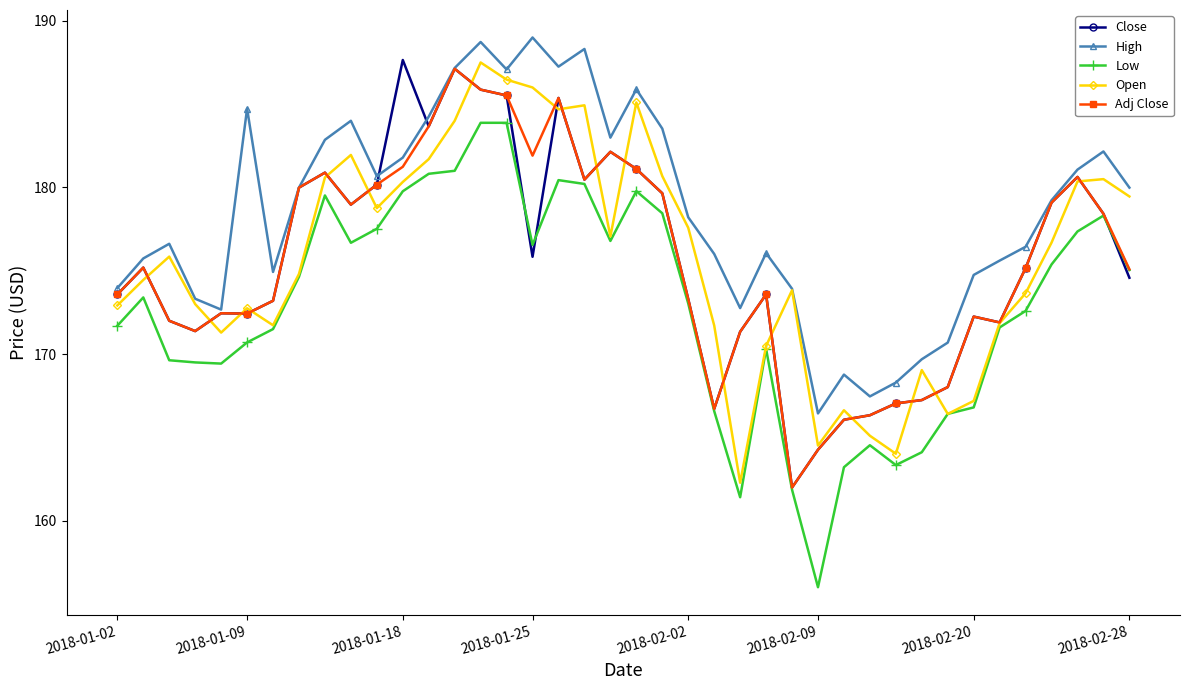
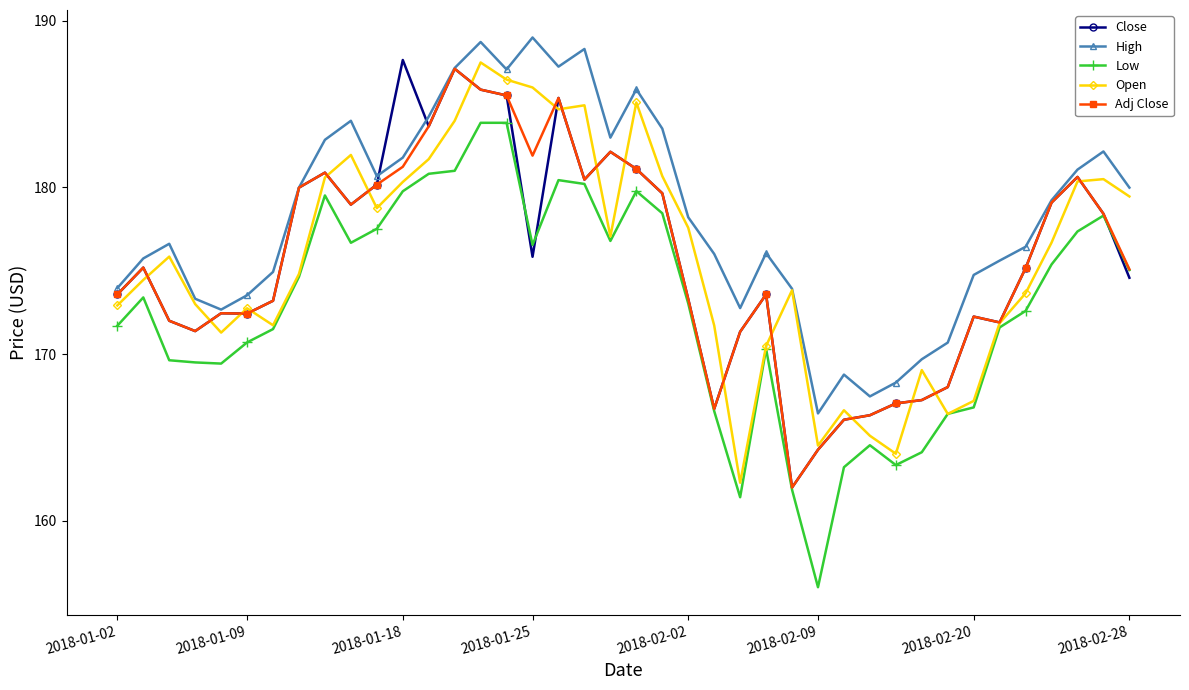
  {
    "Close": {
      "2018-01-18": 187.7,
      "2018-01-25": 175.8,
      "2018-02-28": 174.6
    },
    "High": {
      "2018-01-02": 174.0,
-     "2018-01-09": 184.7,
+     "2018-01-09": 173.5,
      "2018-01-18": 181.8,
      "2018-01-25": 189.0,
      "2018-02-02": 178.2,
      "2018-02-09": 166.4,
      "2018-02-20": 174.8,
      "2018-02-28": 180.0
    },
    "Low": {
      "2018-01-02": 171.7,
      "2018-01-09": 170.7,
      "2018-01-18": 179.8,
      "2018-01-25": 176.6,
      "2018-02-02": 173.0,
      "2018-02-09": 156.0,
      "2018-02-20": 166.8
    },
    "Open": {
      "2018-01-02": 172.9,
      "2018-01-09": 172.8,
      "2018-01-18": 180.3,
      "2018-01-25": 186.0,
      "2018-02-02": 177.6,
      "2018-02-09": 164.5,
      "2018-02-20": 167.2,
      "2018-02-28": 179.5
    },
    "Adj Close": {
      "2018-01-18": 181.2,
      "2018-01-25": 181.9
    }
  }
